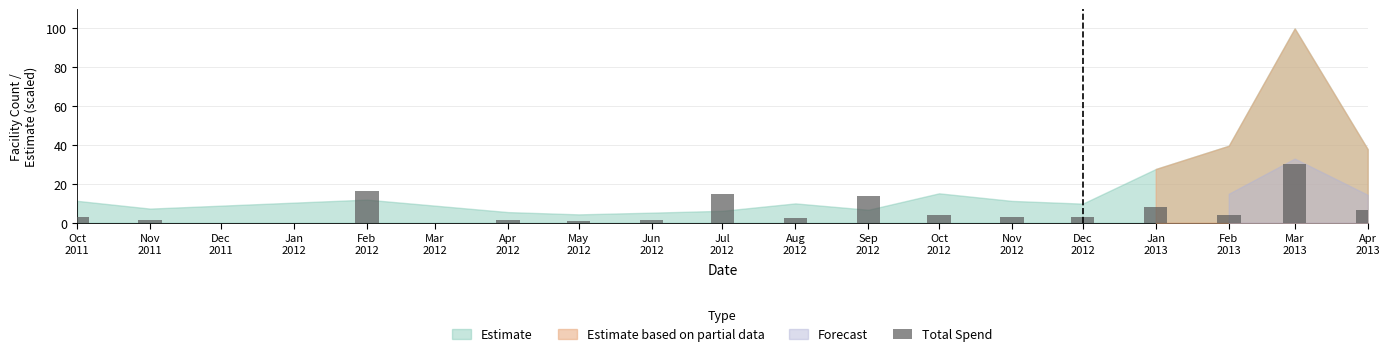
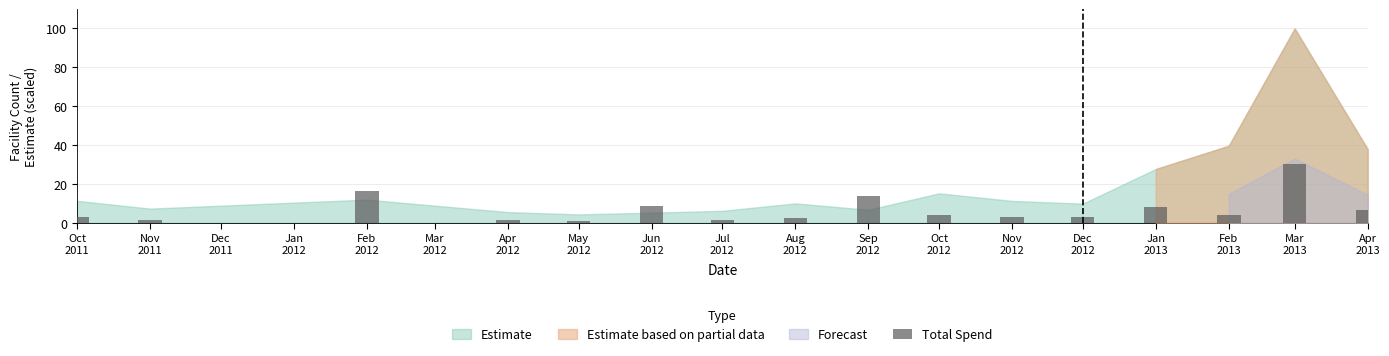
  {
    "Total Spend": {
      "Oct 2011": 3,
      "Nov 2011": 2,
      "Feb 2012": 16,
      "Apr 2012": 1,
-     "Jun 2012": 1,
-     "Jul 2012": 15,
+     "Jun 2012": 8,
+     "Jul 2012": 2,
      "Aug 2012": 3,
      "Sep 2012": 14,
      "Oct 2012": 4,
      "Nov 2012": 3,
      "Dec 2012": 3,
      "Jan 2013": 8,
      "Feb 2013": 4,
      "Mar 2013": 30,
      "Apr 2013": 6
    }
  }
